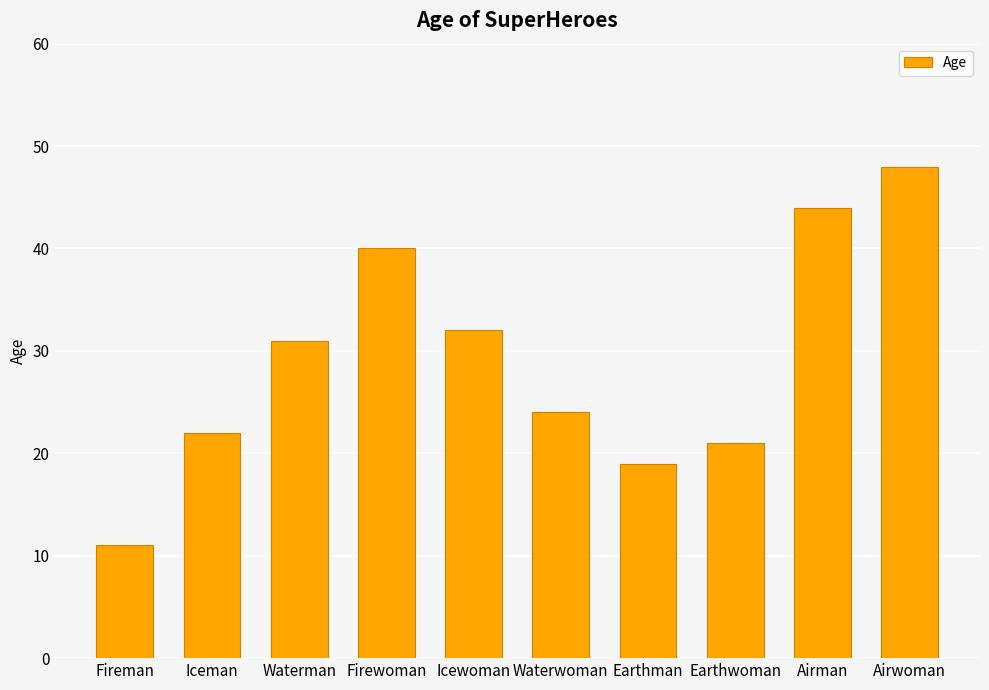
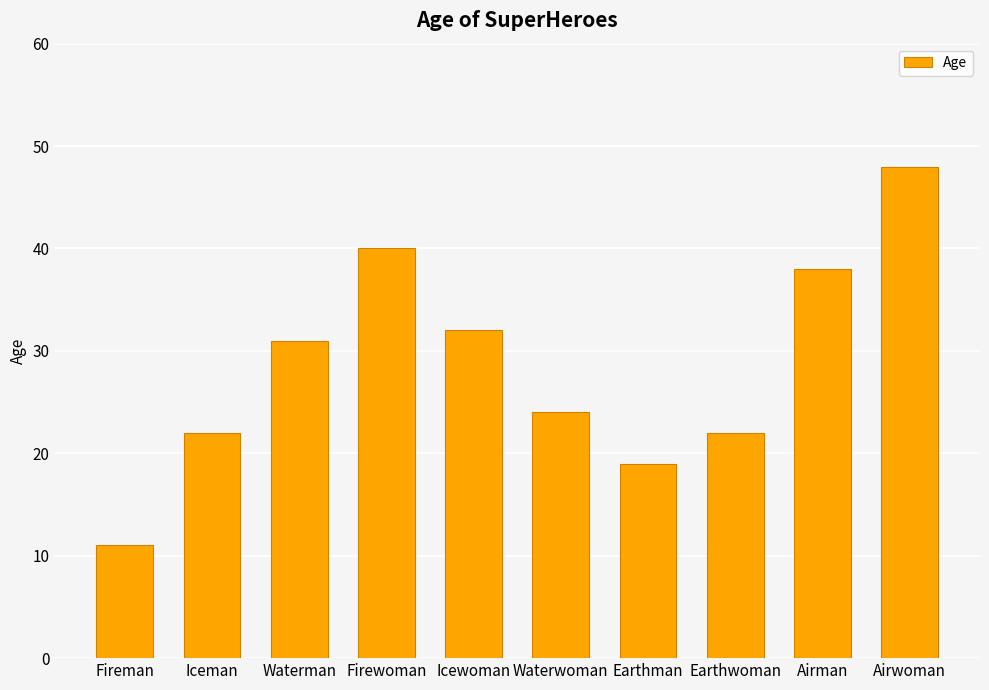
  {
    "Fireman": 11,
    "Iceman": 22,
    "Waterman": 31,
    "Firewoman": 40,
    "Icewoman": 32,
    "Waterwoman": 24,
    "Earthman": 19,
-   "Earthwoman": 21,
-   "Airman": 44,
+   "Earthwoman": 22,
+   "Airman": 38,
    "Airwoman": 48
  }
